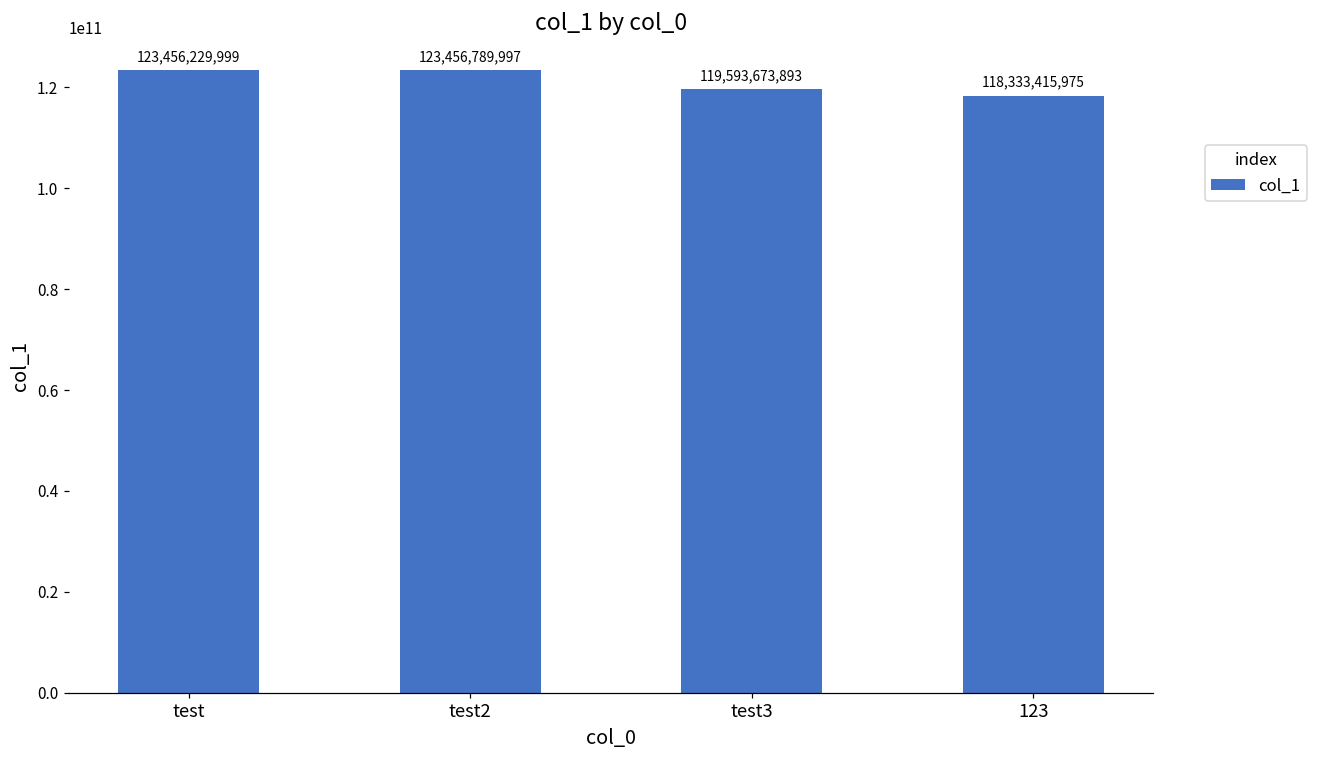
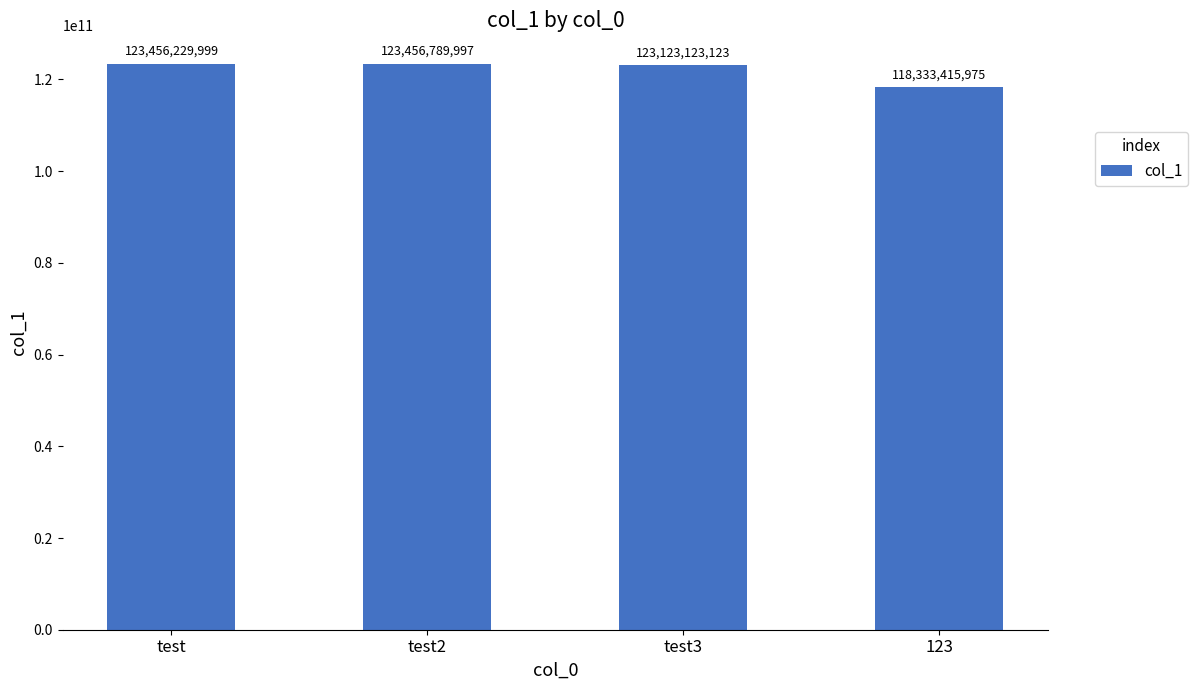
  {
    "test": "123,456,229,999",
    "test2": "123,456,789,997",
-   "test3": "119,593,673,893",
+   "test3": "123,123,123,123",
    "123": "118,333,415,975"
  }
